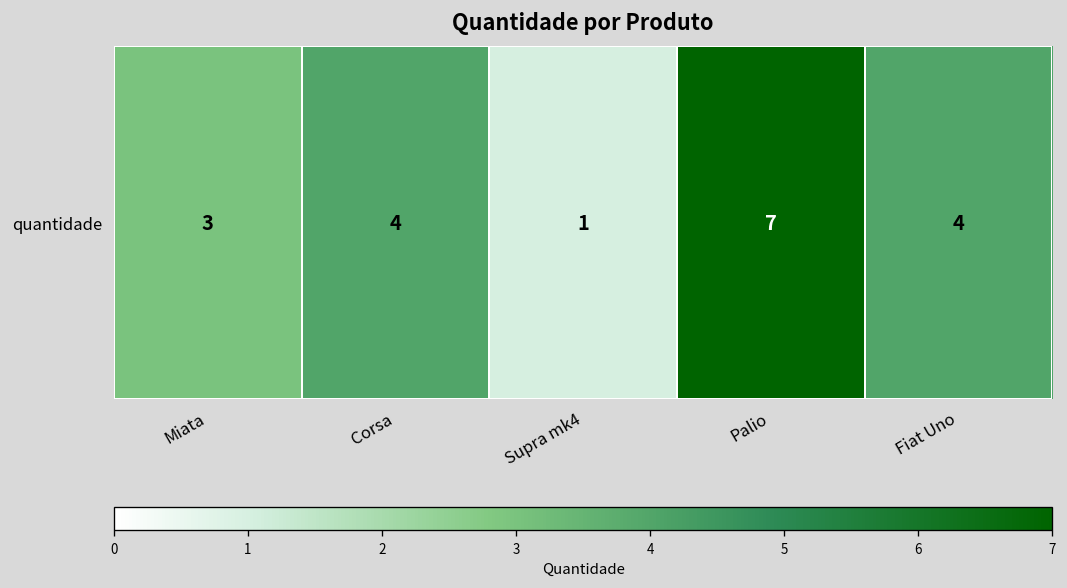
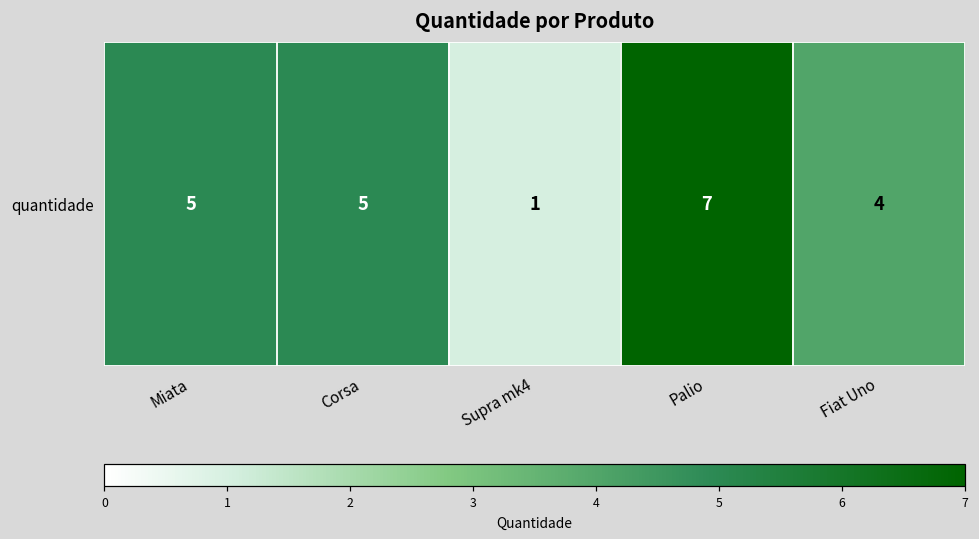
  {
    "quantidade": {
-     "Miata": 3,
-     "Corsa": 4,
+     "Miata": 5,
+     "Corsa": 5,
      "Supra mk4": 1,
      "Palio": 7,
      "Fiat Uno": 4
    }
  }
